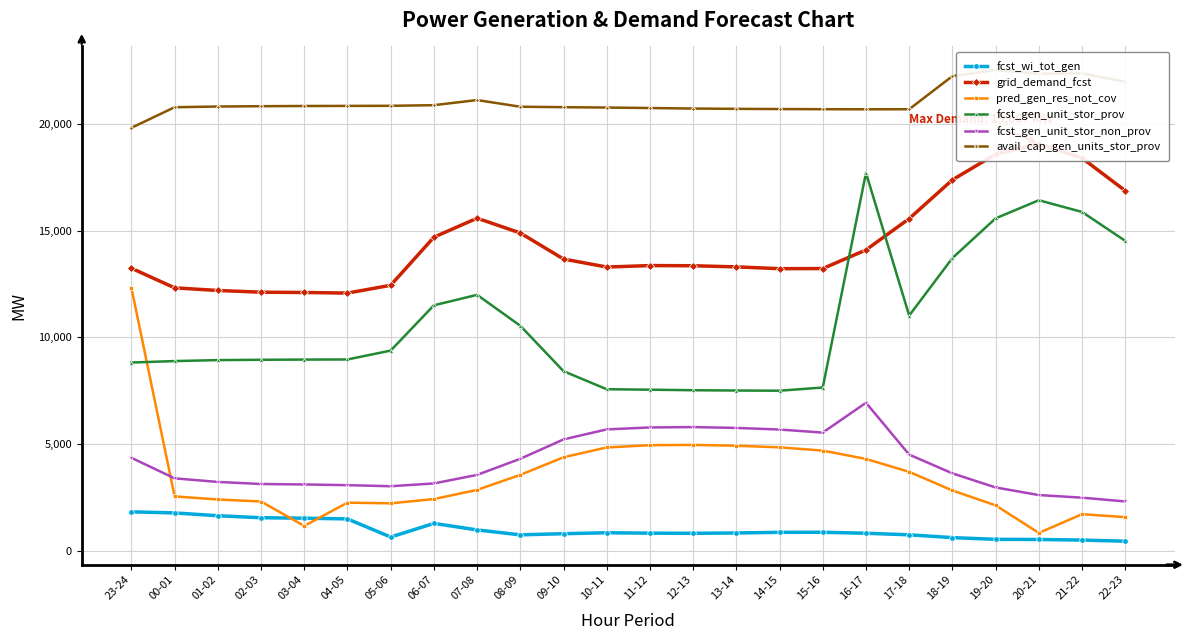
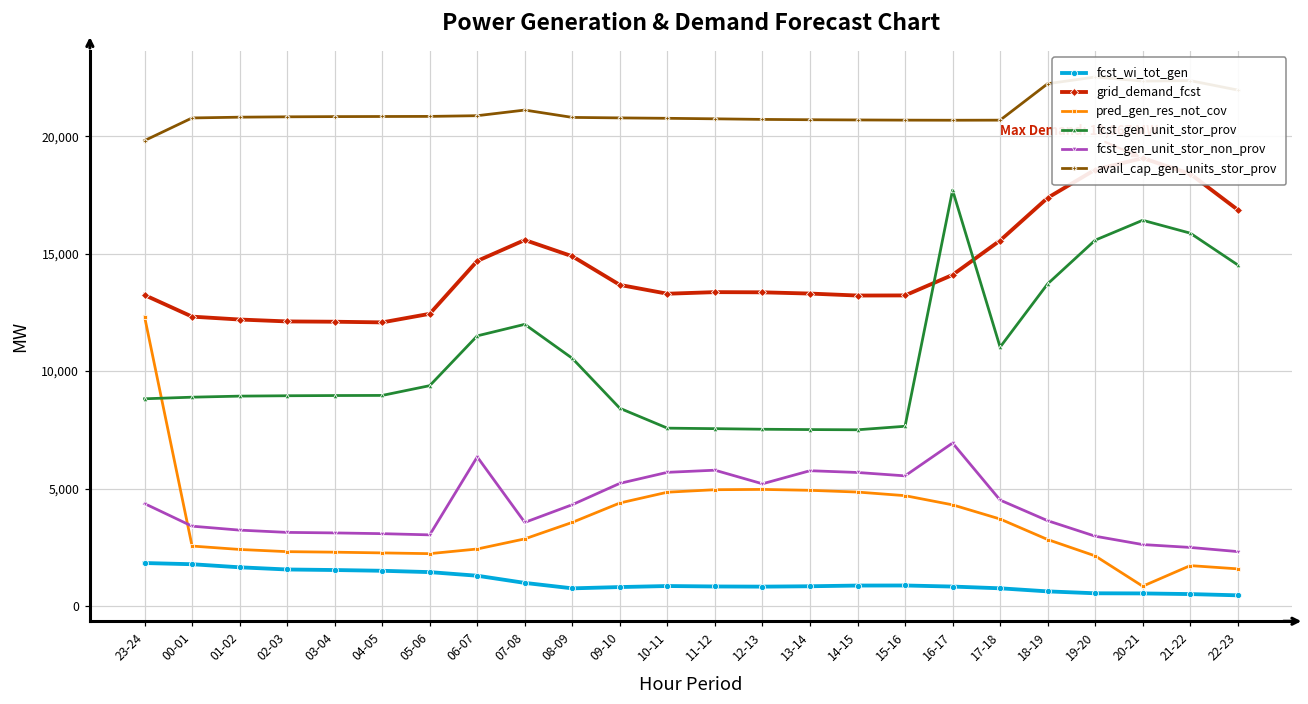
  {
    "fcst_wi_tot_gen": {
      "23-24": "1,800",
      "00-01": "1,800",
      "01-02": "1,600",
      "02-03": "1,600",
      "03-04": "1,500",
      "04-05": "1,500",
-     "05-06": "600",
+     "05-06": "1,400",
      "06-07": "1,300",
      "07-08": "1,000",
      "08-09": "800",
      "09-10": "800",
      "10-11": "900",
      "11-12": "800",
      "12-13": "800",
      "13-14": "800",
      "14-15": "900",
      "15-16": "900",
      "16-17": "800",
      "17-18": "800",
      "18-19": "600",
      "19-20": "500",
      "20-21": "500",
      "21-22": "500",
      "22-23": "500"
    },
    "grid_demand_fcst": {
      "23-24": "13,200",
      "00-01": "12,300",
      "01-02": "12,200",
      "02-03": "12,100",
      "03-04": "12,100",
      "04-05": "12,100",
      "05-06": "12,400",
      "06-07": "14,700",
      "07-08": "15,600",
      "08-09": "14,900",
      "09-10": "13,700",
      "10-11": "13,300",
      "11-12": "13,400",
      "12-13": "13,400",
      "13-14": "13,300",
      "14-15": "13,200",
      "15-16": "13,200",
      "16-17": "14,100",
      "17-18": "15,600",
      "18-19": "17,400",
      "22-23": "16,900"
    },
    "pred_gen_res_not_cov": {
      "23-24": "12,300",
      "00-01": "2,600",
      "01-02": "2,400",
      "02-03": "2,300",
-     "03-04": "1,200",
+     "03-04": "2,300",
      "04-05": "2,300",
      "05-06": "2,200",
      "06-07": "2,400",
      "07-08": "2,900",
      "08-09": "3,600",
      "09-10": "4,400",
      "10-11": "4,800",
      "11-12": "5,000",
      "12-13": "5,000",
      "13-14": "4,900",
      "14-15": "4,900",
      "15-16": "4,700",
      "16-17": "4,300",
      "17-18": "3,700",
      "18-19": "2,800",
      "19-20": "2,100",
      "20-21": "800",
      "21-22": "1,700",
      "22-23": "1,600"
    },
    "fcst_gen_unit_stor_prov": {
      "23-24": "8,800",
      "00-01": "8,900",
      "01-02": "8,900",
      "02-03": "9,000",
      "03-04": "9,000",
      "04-05": "9,000",
      "05-06": "9,400",
      "06-07": "11,500",
      "07-08": "12,000",
      "08-09": "10,500",
      "09-10": "8,400",
      "10-11": "7,600",
      "11-12": "7,600",
      "12-13": "7,500",
      "13-14": "7,500",
      "14-15": "7,500",
      "15-16": "7,700",
      "16-17": "17,700",
      "17-18": "11,000",
      "18-19": "13,700",
      "19-20": "15,600",
      "20-21": "16,400",
      "21-22": "15,900",
      "22-23": "14,500"
    },
    "fcst_gen_unit_stor_non_prov": {
      "23-24": "4,400",
      "00-01": "3,400",
      "01-02": "3,200",
      "02-03": "3,100",
      "03-04": "3,100",
      "04-05": "3,100",
      "05-06": "3,000",
-     "06-07": "3,200",
+     "06-07": "6,300",
      "07-08": "3,600",
      "08-09": "4,300",
      "09-10": "5,200",
      "10-11": "5,700",
      "11-12": "5,800",
-     "12-13": "5,800",
+     "12-13": "5,200",
      "13-14": "5,800",
      "14-15": "5,700",
      "15-16": "5,500",
      "16-17": "6,900",
      "17-18": "4,500",
      "18-19": "3,600",
      "19-20": "3,000",
      "20-21": "2,600",
      "21-22": "2,500",
      "22-23": "2,300"
    },
    "avail_cap_gen_units_stor_prov": {
      "23-24": "19,800",
      "00-01": "20,800",
      "01-02": "20,800",
      "02-03": "20,800",
      "03-04": "20,800",
      "04-05": "20,800",
      "05-06": "20,800",
      "06-07": "20,900",
      "07-08": "21,100",
      "08-09": "20,800",
      "09-10": "20,800",
      "10-11": "20,800",
      "11-12": "20,700",
      "12-13": "20,700",
      "13-14": "20,700",
      "14-15": "20,700",
      "15-16": "20,700",
      "16-17": "20,700",
      "17-18": "20,700",
      "18-19": "22,200"
    }
  }
